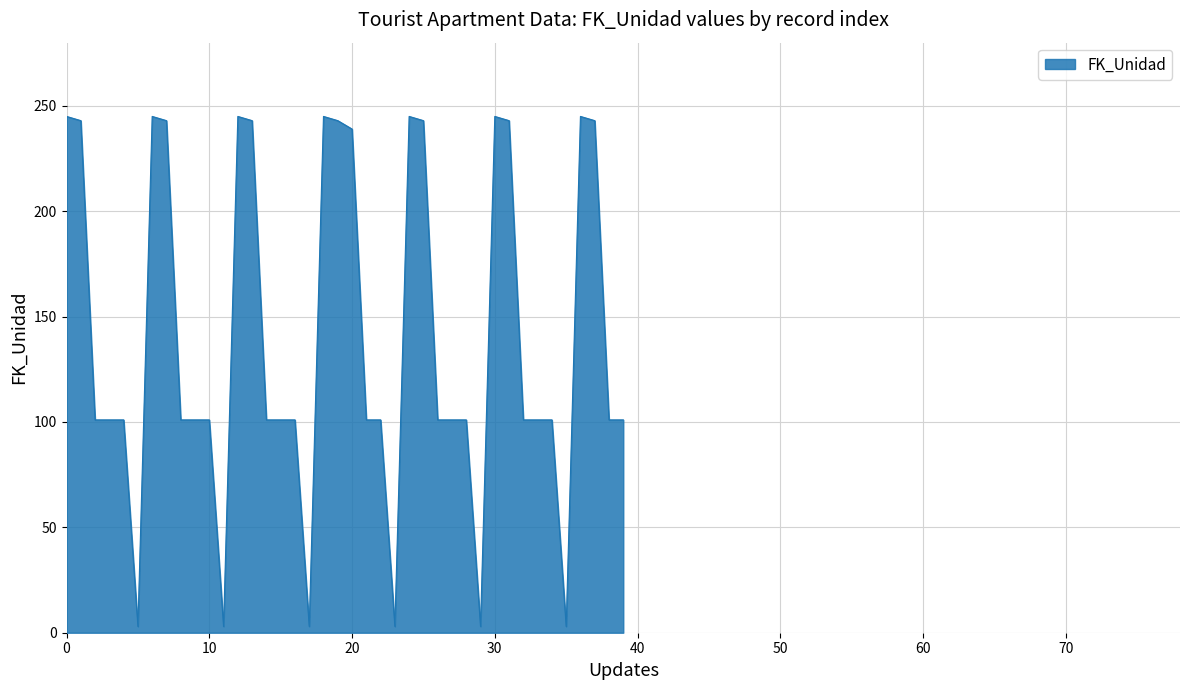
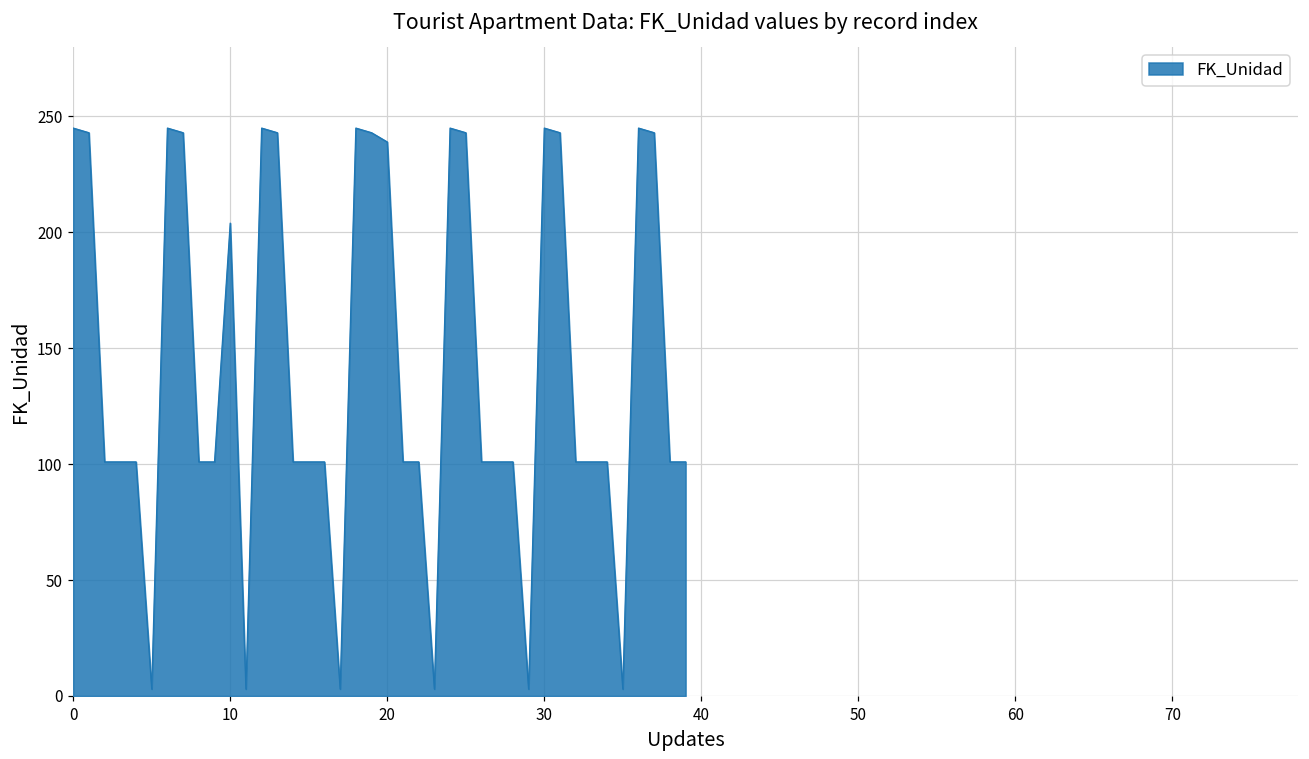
  {
    "0": 245,
-   "10": 101,
+   "10": 204,
    "20": 239,
    "30": 245
  }
